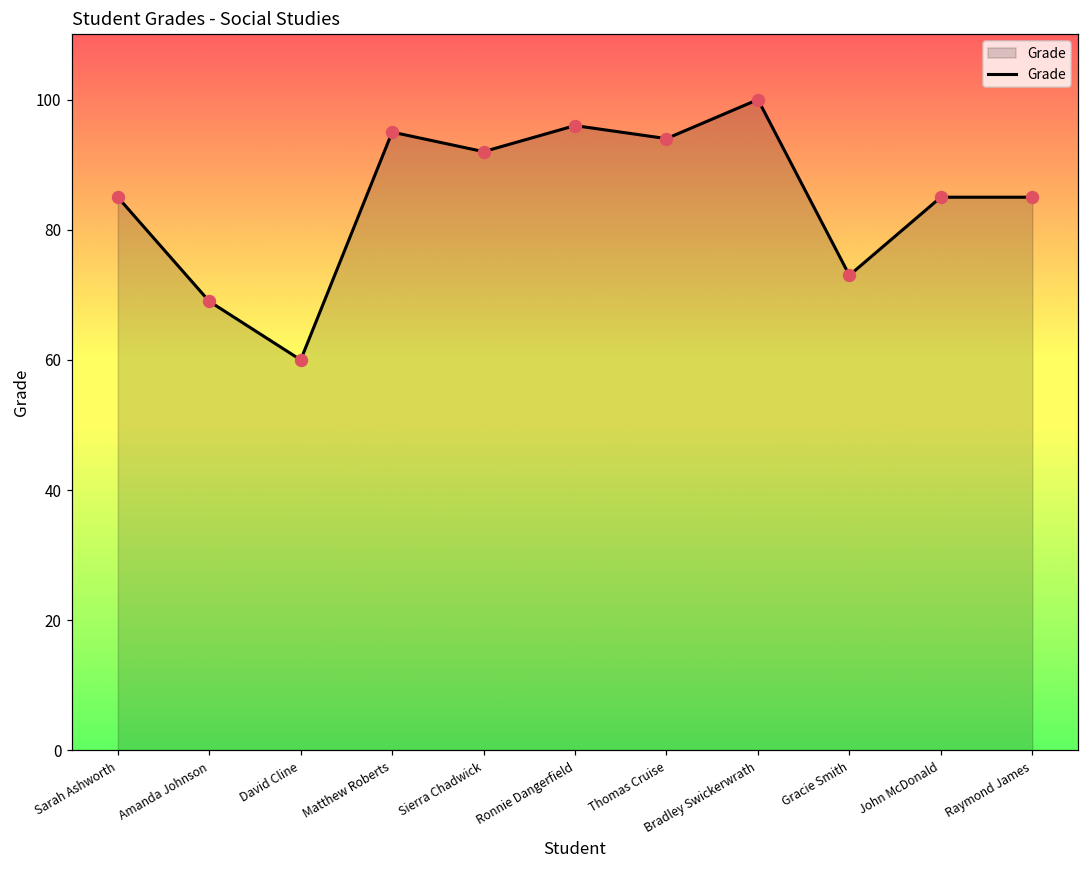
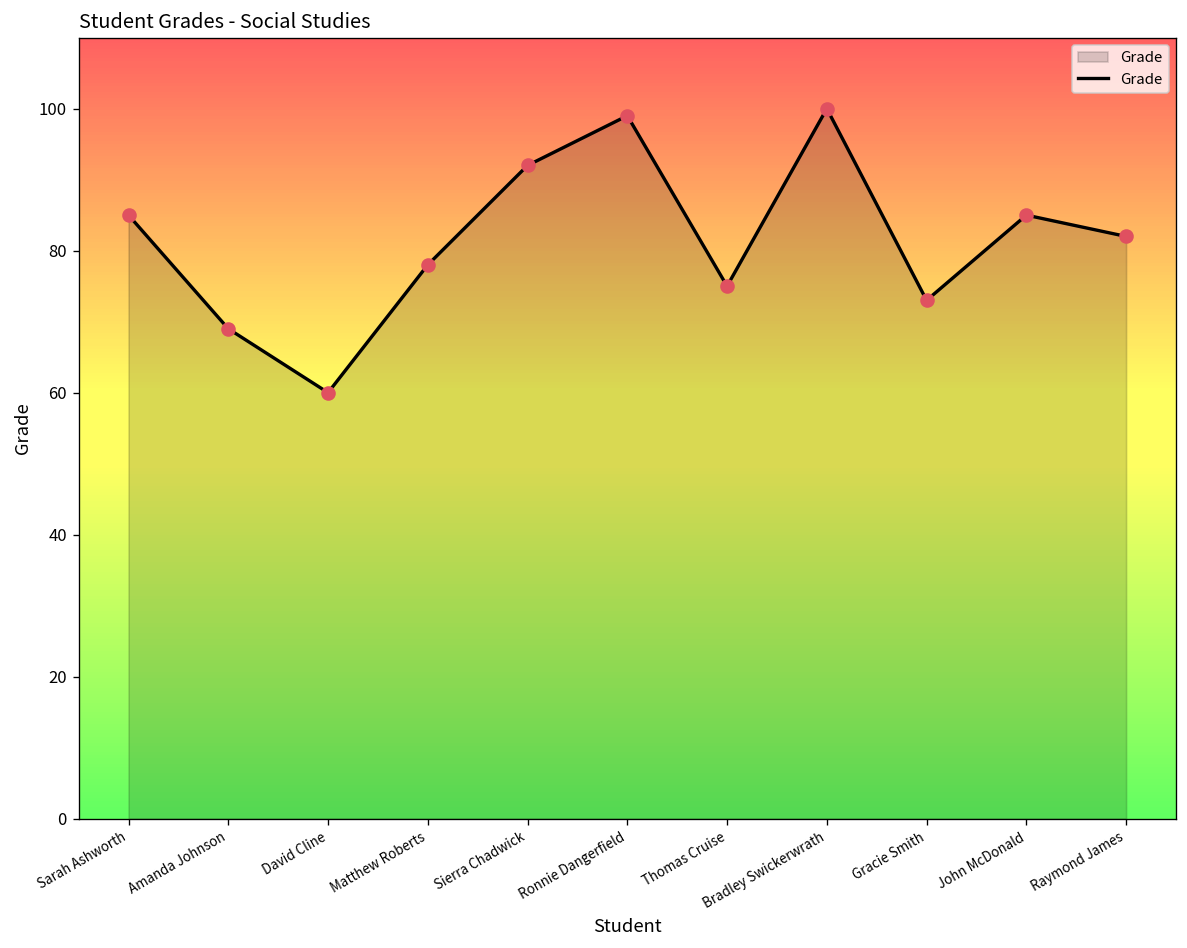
  {
    "Sarah Ashworth": 85,
    "Amanda Johnson": 69,
    "David Cline": 60,
-   "Matthew Roberts": 95,
+   "Matthew Roberts": 78,
    "Sierra Chadwick": 92,
-   "Ronnie Dangerfield": 96,
-   "Thomas Cruise": 94,
+   "Ronnie Dangerfield": 99,
+   "Thomas Cruise": 75,
    "Bradley Swickerwrath": 100,
    "Gracie Smith": 73,
    "John McDonald": 85,
-   "Raymond James": 85
+   "Raymond James": 82
  }
